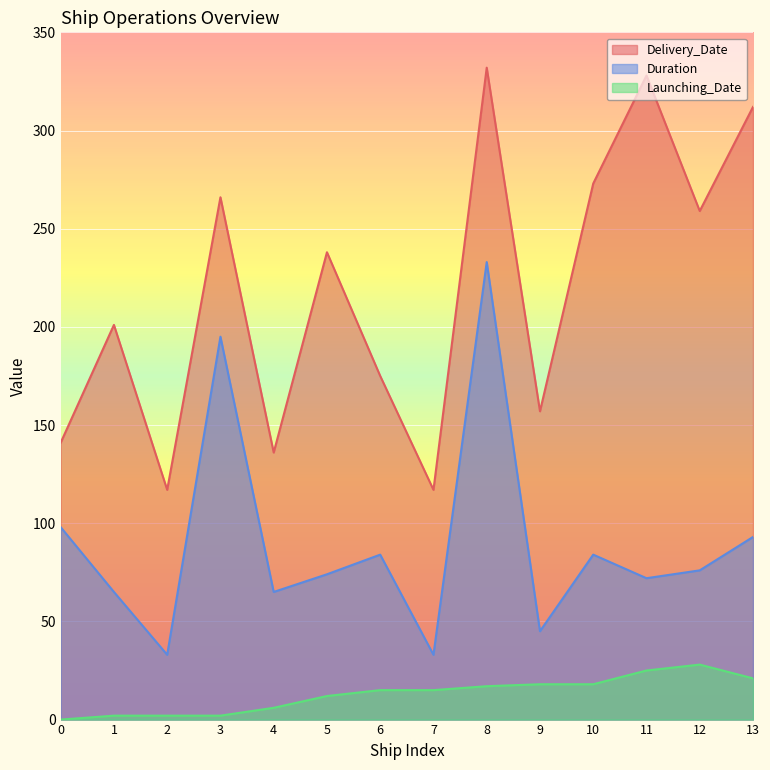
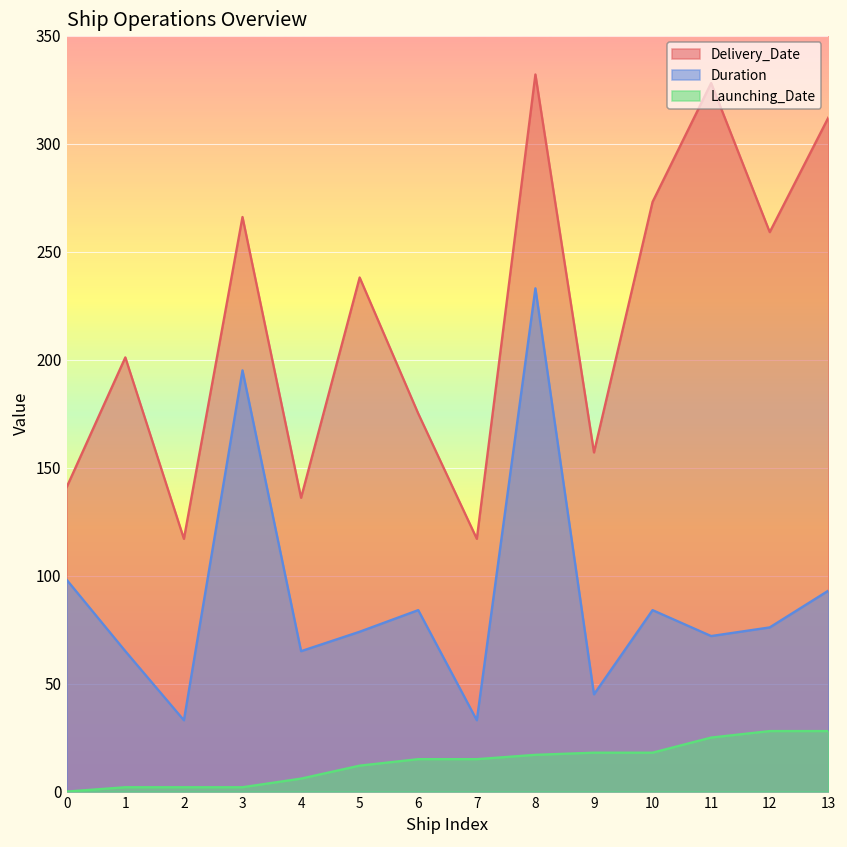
  {
    "Delivery_Date": {
      "0": 141,
      "1": 201,
      "2": 117,
      "3": 266,
      "4": 136,
      "5": 238,
      "6": 175,
      "7": 117,
      "8": 332,
      "9": 157,
      "10": 273,
      "12": 259,
      "13": 312
    },
    "Duration": {
      "0": 98,
      "1": 65,
      "2": 33,
      "3": 195,
      "4": 65,
      "5": 74,
      "6": 84,
      "7": 33,
      "8": 233,
      "9": 45,
      "10": 84,
      "11": 72,
      "12": 76,
      "13": 93
    },
    "Launching_Date": {
      "0": 0,
      "1": 2,
      "2": 2,
      "3": 2,
      "4": 6,
      "5": 12,
      "6": 15,
      "7": 15,
      "8": 17,
      "9": 18,
      "10": 18,
      "11": 25,
      "12": 28,
-     "13": 21
+     "13": 28
    }
  }
